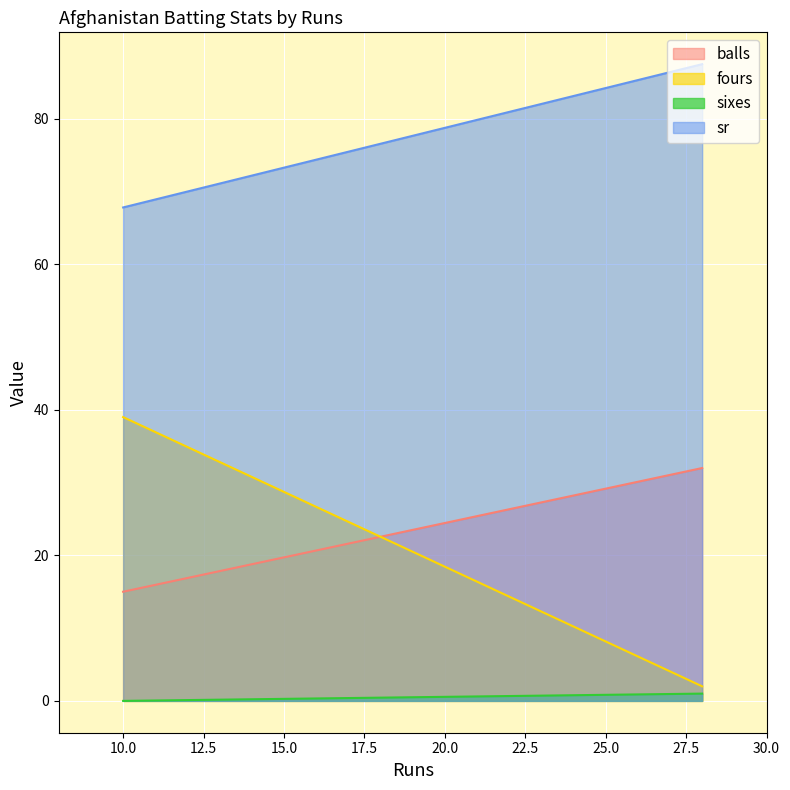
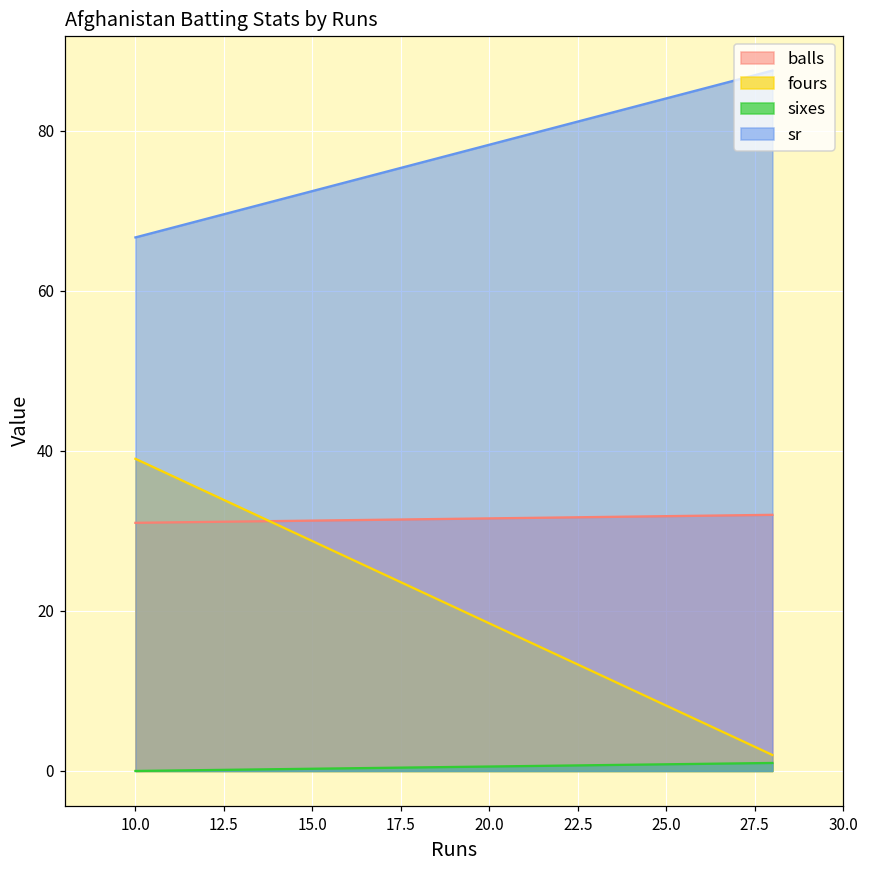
  {
    "balls": {
-     "10.0": 15
+     "10.0": 31
    },
    "fours": {
      "10.0": 39
    },
    "sixes": {
      "10.0": 0
    },
    "sr": {
-     "10.0": 68
+     "10.0": 67
    }
  }
